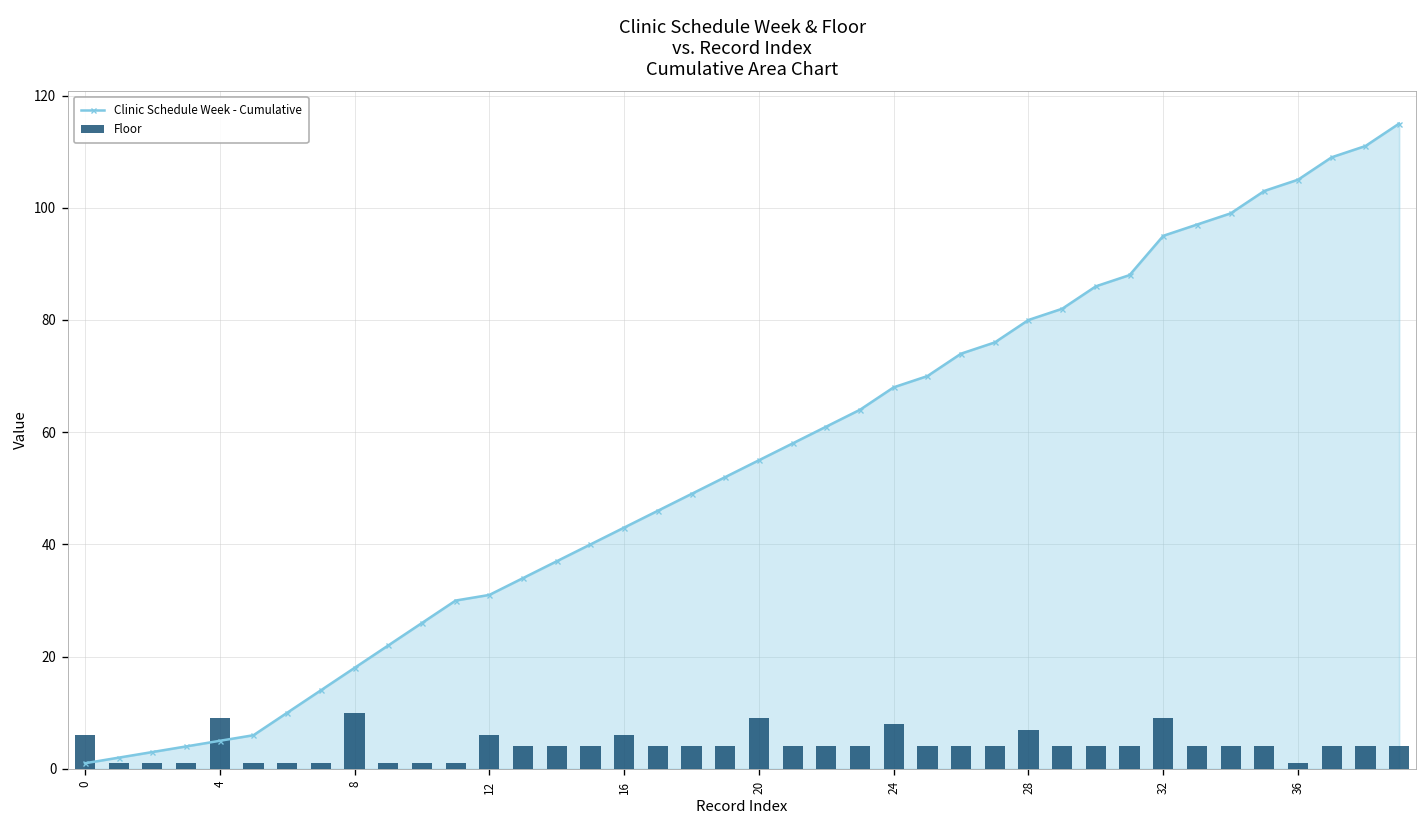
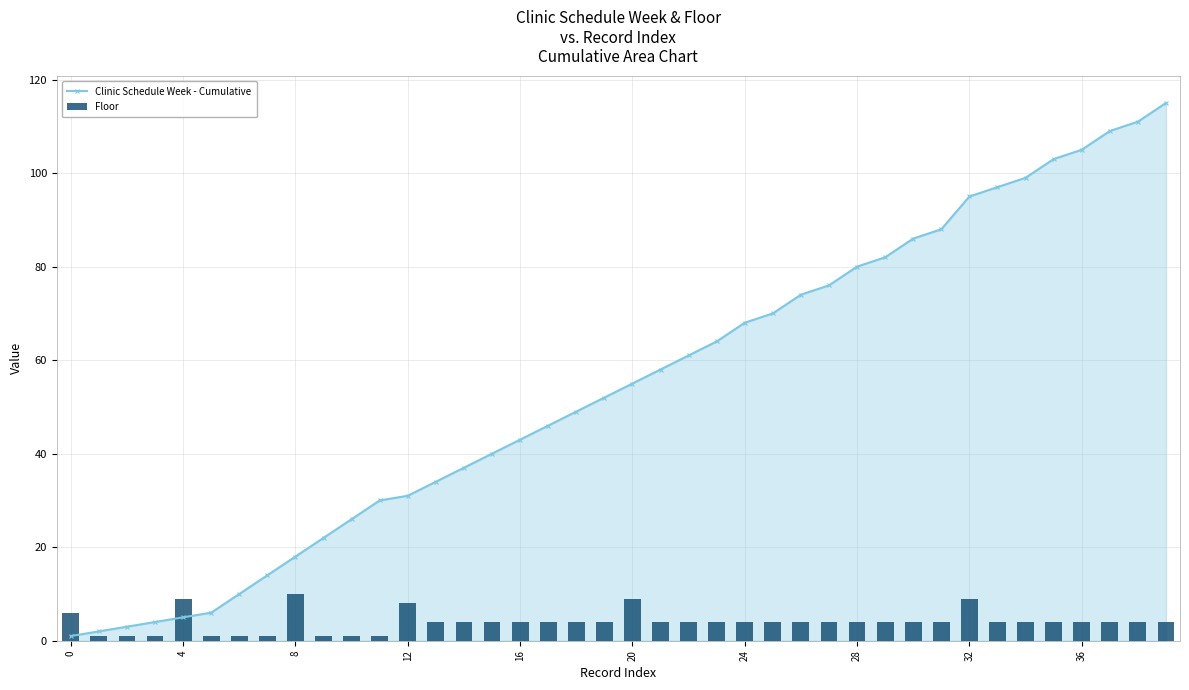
  {
    "Clinic Schedule Week - Cumulative": {
      "0": 1,
      "4": 5,
      "8": 18,
      "12": 31,
      "16": 43,
      "20": 55,
      "24": 68,
      "28": 80,
      "32": 95,
      "36": 105
    },
    "Floor": {
      "0": 6,
      "4": 9,
      "8": 10,
-     "12": 6,
-     "16": 6,
+     "12": 8,
+     "16": 4,
      "20": 9,
-     "24": 8,
-     "28": 7,
+     "24": 4,
+     "28": 4,
      "32": 9,
-     "36": 1
+     "36": 4
    }
  }
